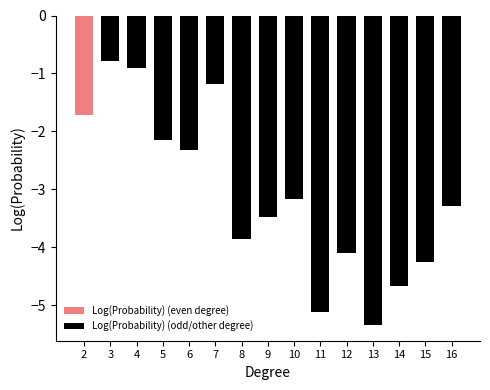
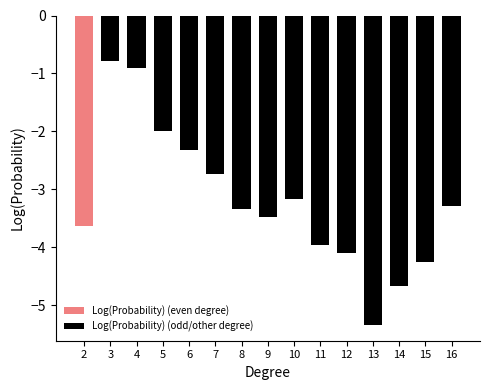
  {
    "Log(Probability) (even degree)": {
-     "2": -1.7
+     "2": -3.6
    },
    "Log(Probability) (odd/other degree)": {
      "3": -0.8,
      "4": -0.9,
-     "5": -2.1,
+     "5": -2.0,
      "6": -2.3,
-     "7": -1.2,
-     "8": -3.9,
+     "7": -2.7,
+     "8": -3.3,
      "9": -3.5,
      "10": -3.2,
-     "11": -5.1,
+     "11": -4.0,
      "12": -4.1,
      "13": -5.3,
      "14": -4.7,
      "15": -4.2,
      "16": -3.3
    }
  }
